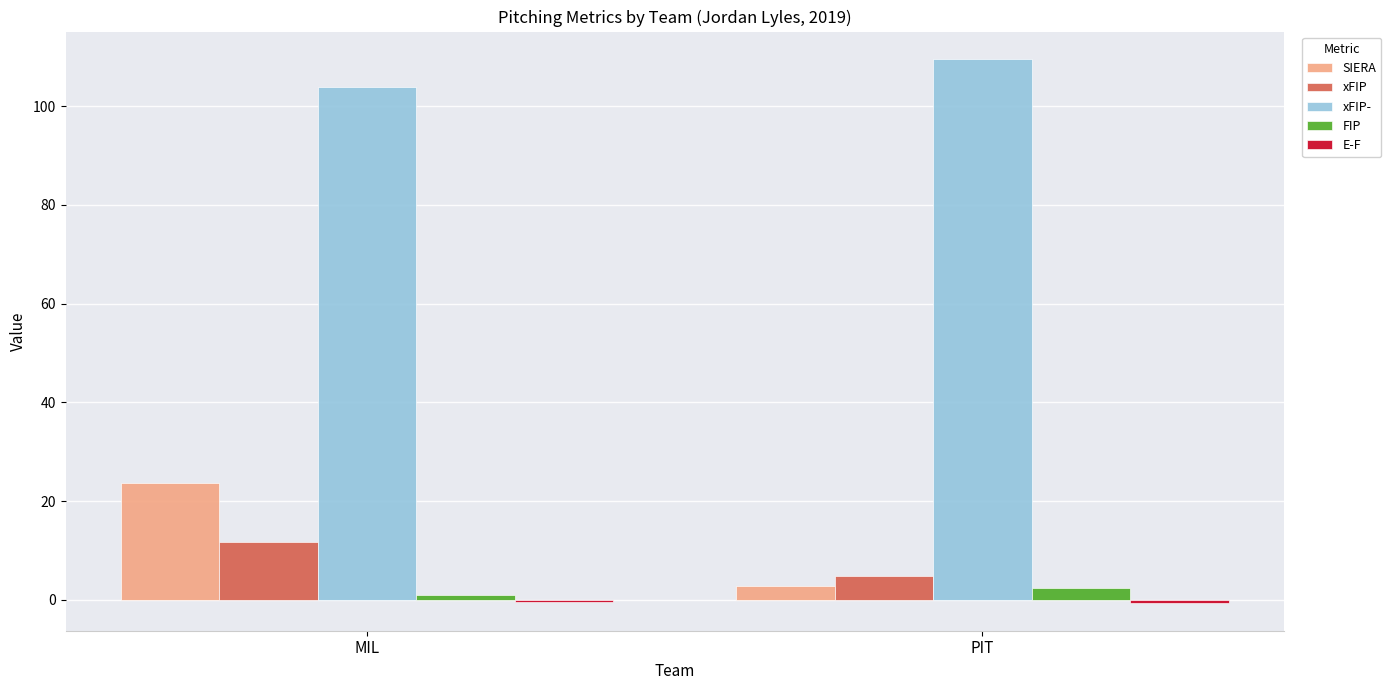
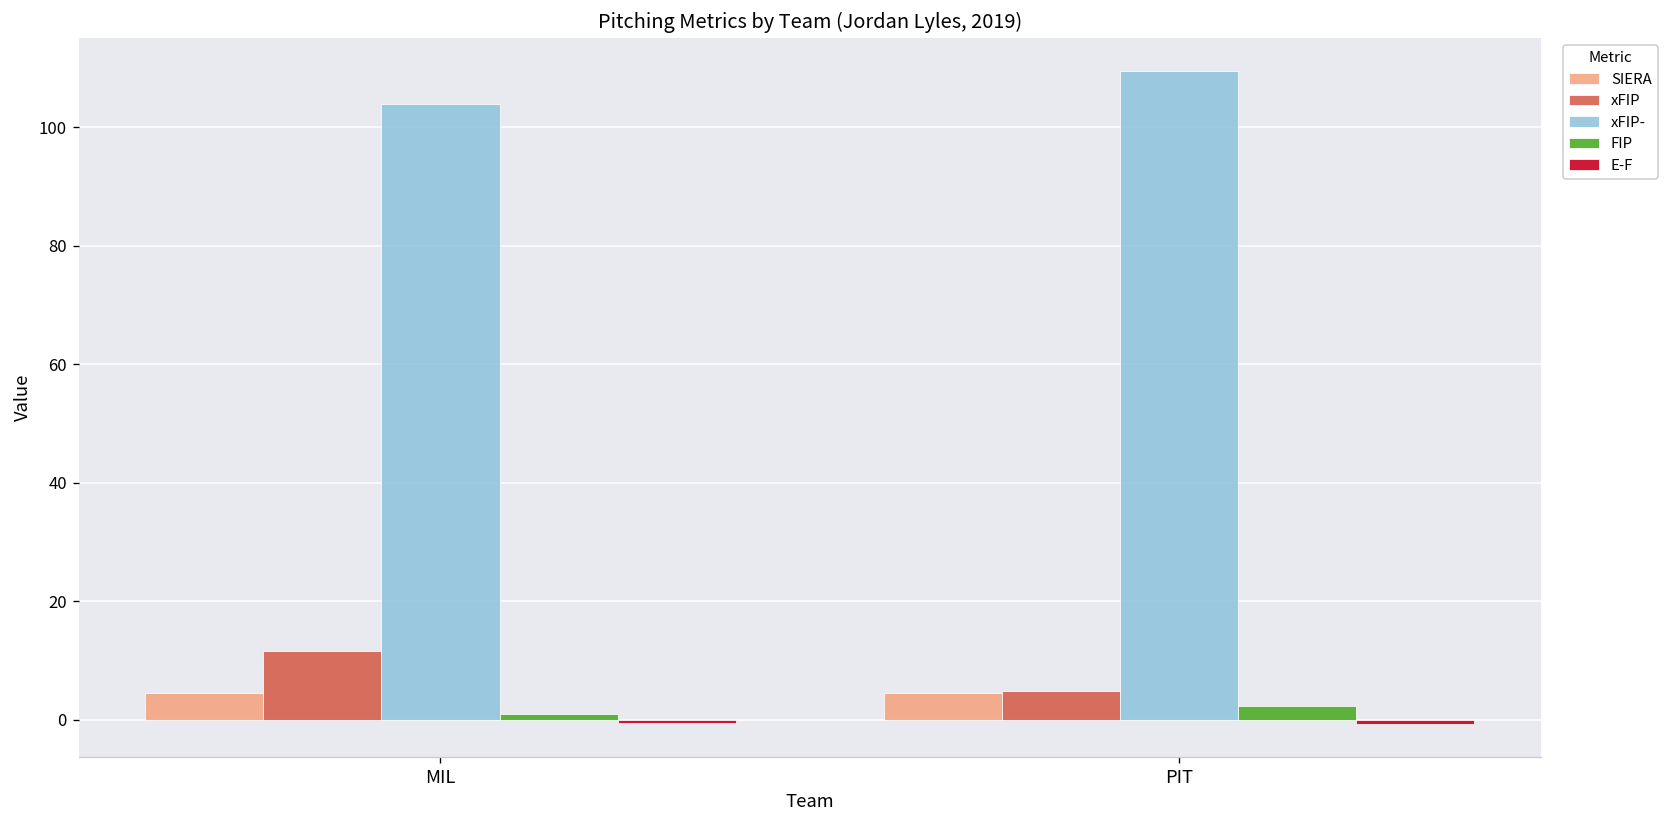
  {
    "SIERA": {
-     "MIL": 24,
-     "PIT": 3
+     "MIL": 5,
+     "PIT": 5
    },
    "xFIP": {
      "MIL": 12,
      "PIT": 5
    },
    "xFIP-": {
      "MIL": 104,
      "PIT": 110
    },
    "FIP": {
      "MIL": 1,
      "PIT": 2
    },
    "E-F": {
      "PIT": -1
    }
  }
